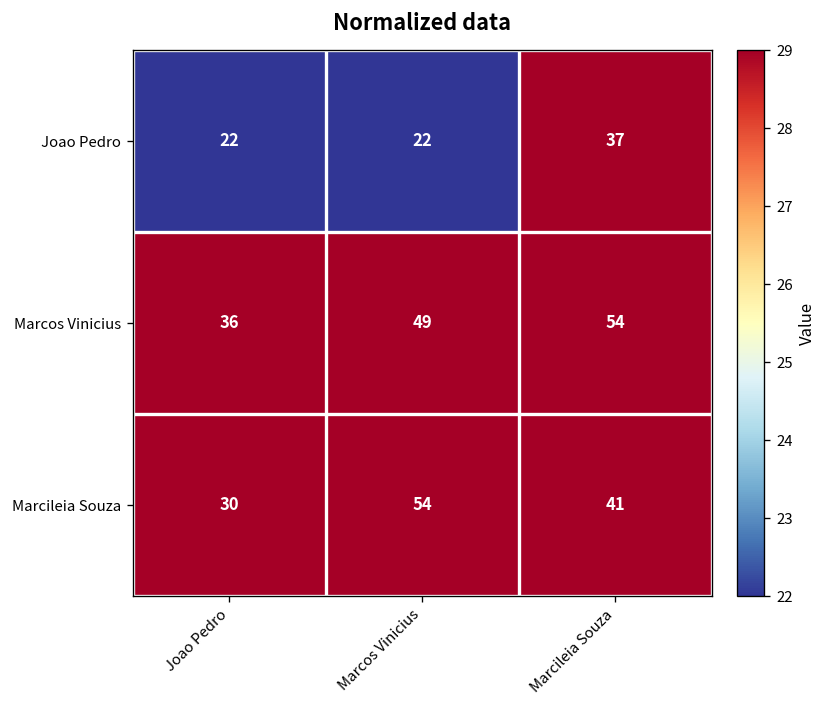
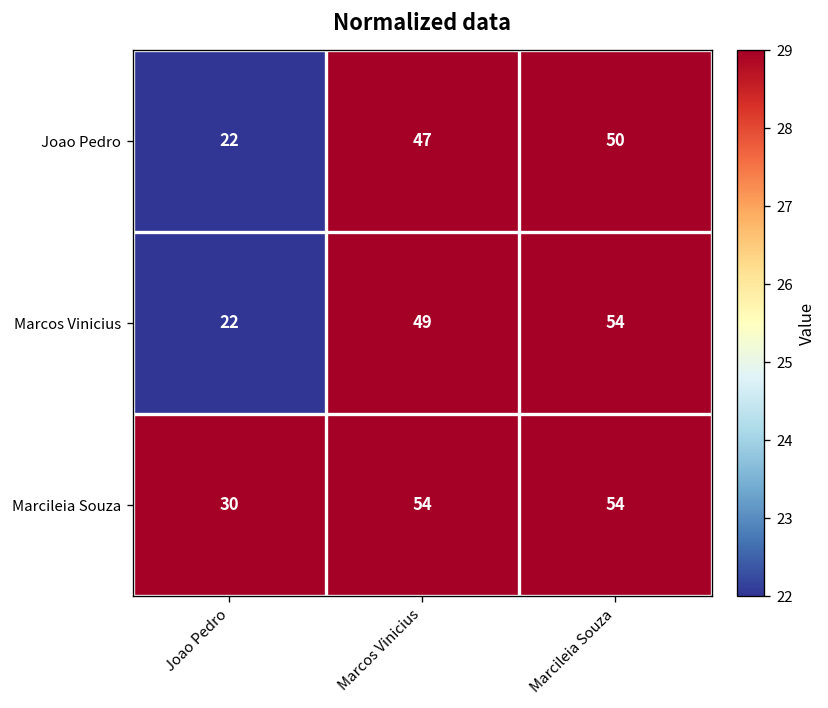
  {
    "Joao Pedro": {
      "Joao Pedro": 22,
-     "Marcos Vinicius": 22,
-     "Marcileia Souza": 37
+     "Marcos Vinicius": 47,
+     "Marcileia Souza": 50
    },
    "Marcos Vinicius": {
-     "Joao Pedro": 36,
+     "Joao Pedro": 22,
      "Marcos Vinicius": 49,
      "Marcileia Souza": 54
    },
    "Marcileia Souza": {
      "Joao Pedro": 30,
      "Marcos Vinicius": 54,
-     "Marcileia Souza": 41
+     "Marcileia Souza": 54
    }
  }
